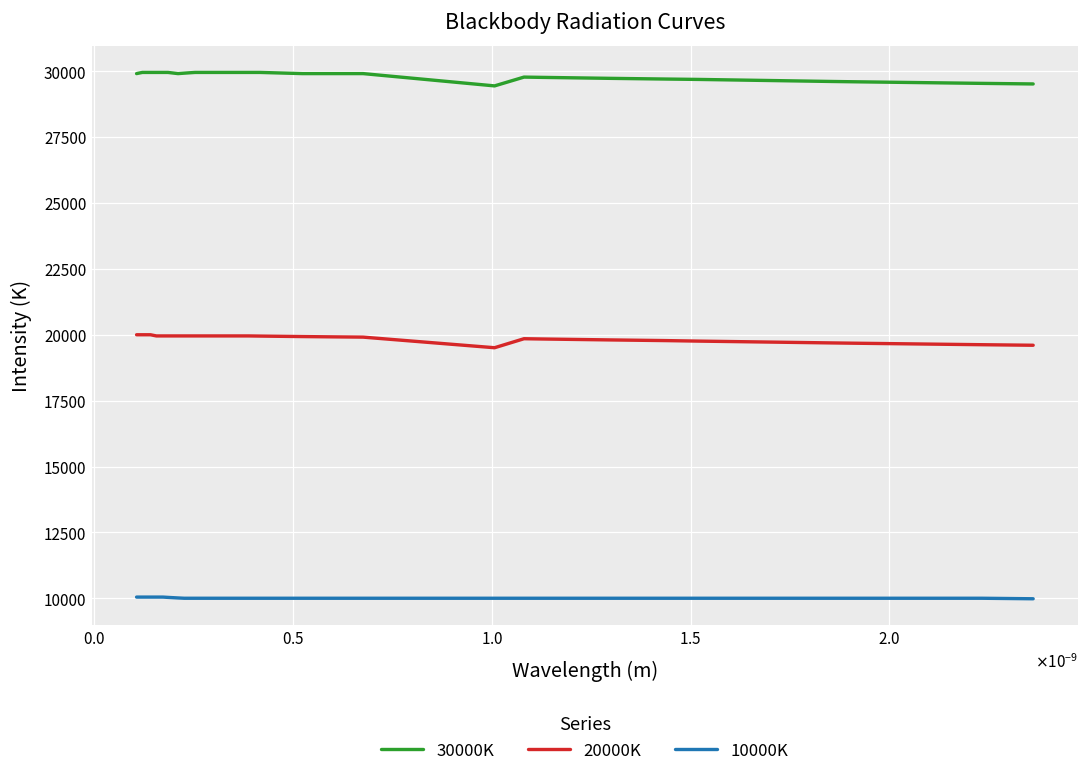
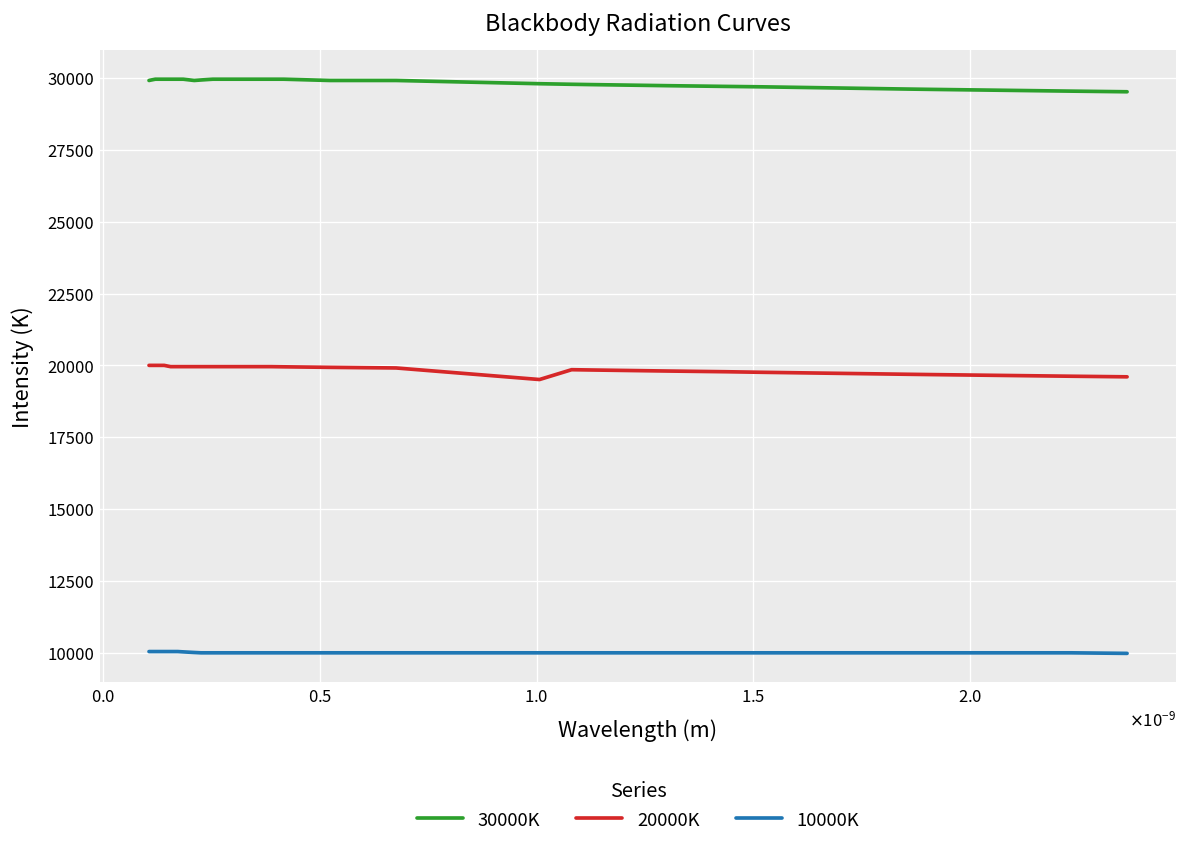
  {
    "30000K": {
-     "1.0": 29400
+     "1.0": 29800
    },
    "20000K": {
      "1.0": 19500
    },
    "10000K": {
      "1.0": 10000
    }
  }
